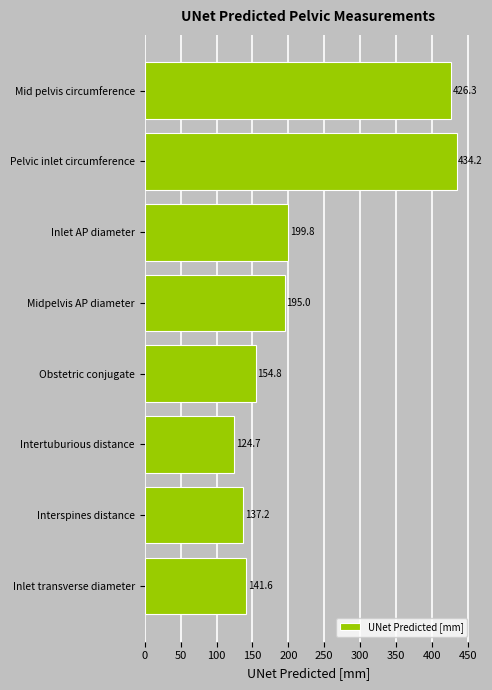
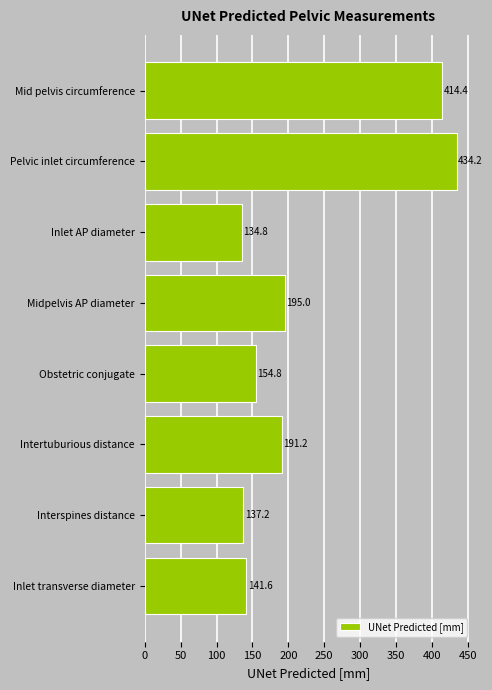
  {
-   "Mid pelvis circumference": 426.3,
+   "Mid pelvis circumference": 414.4,
    "Pelvic inlet circumference": 434.2,
-   "Inlet AP diameter": 199.8,
+   "Inlet AP diameter": 134.8,
    "Midpelvis AP diameter": 195.0,
    "Obstetric conjugate": 154.8,
-   "Intertuburious distance": 124.7,
+   "Intertuburious distance": 191.2,
    "Interspines distance": 137.2,
    "Inlet transverse diameter": 141.6
  }
